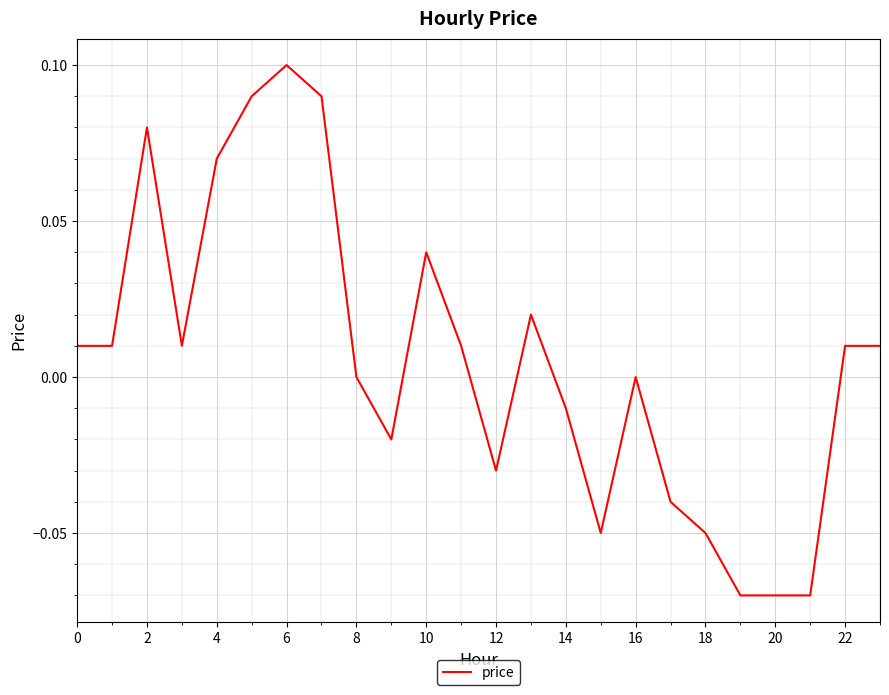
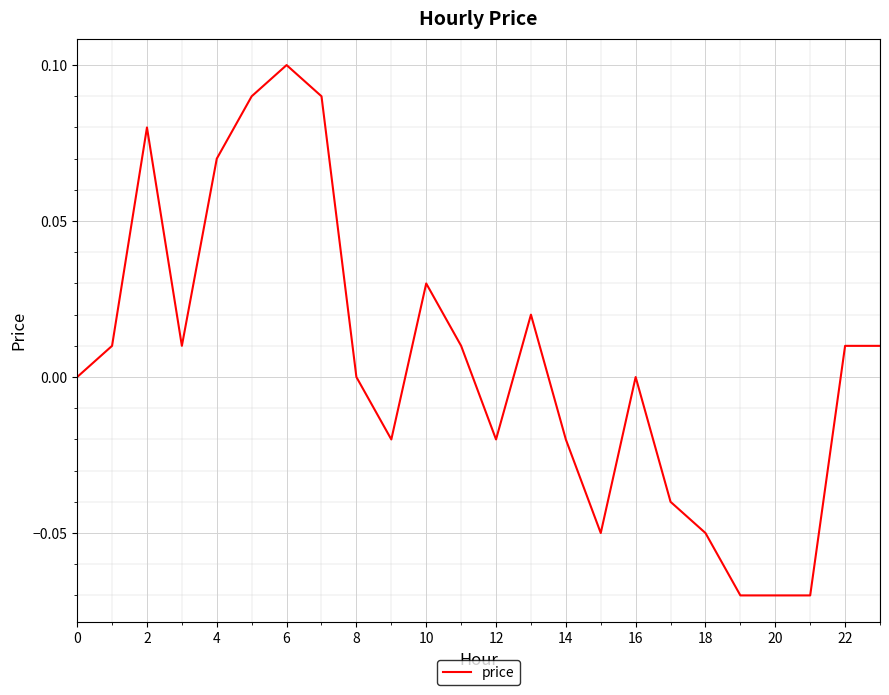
  {
-   "0": 0.01,
+   "0": 0.00,
    "2": 0.08,
    "4": 0.07,
    "6": 0.10,
    "8": 0.00,
-   "10": 0.04,
-   "12": -0.03,
-   "14": -0.01,
+   "10": 0.03,
+   "12": -0.02,
+   "14": -0.02,
    "16": 0.00,
    "18": -0.05,
    "20": -0.07,
    "22": 0.01
  }
